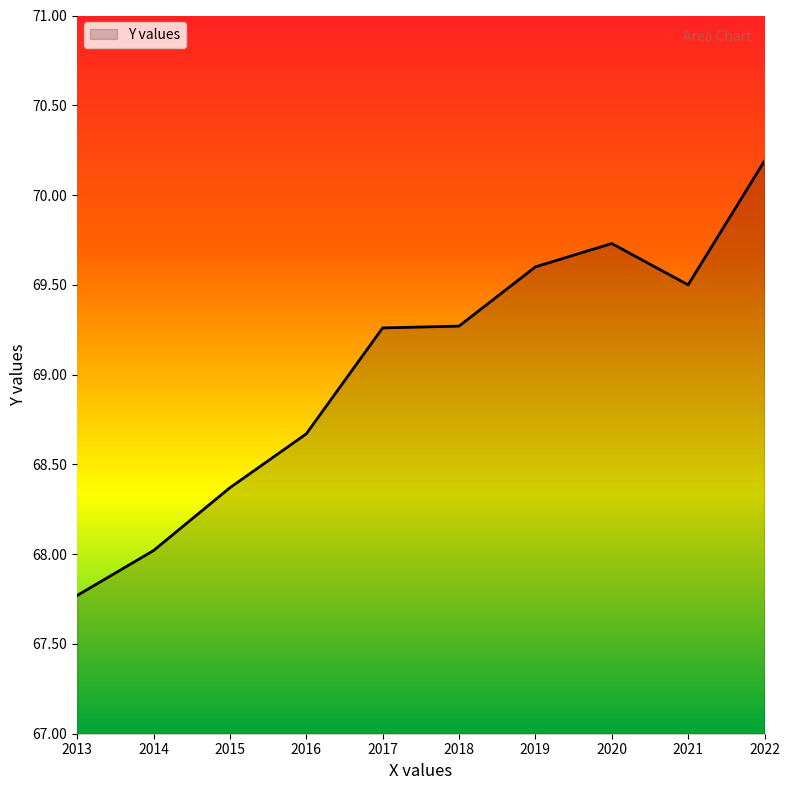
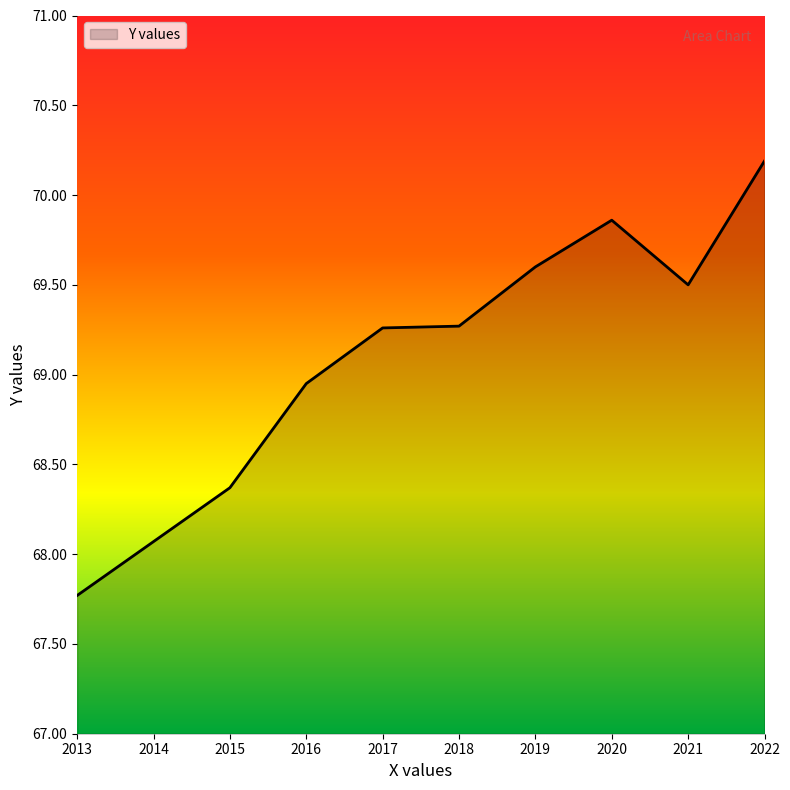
  {
    "2013": 67.77,
-   "2014": 68.02,
+   "2014": 68.07,
    "2015": 68.37,
-   "2016": 68.67,
+   "2016": 68.95,
    "2017": 69.26,
    "2018": 69.27,
    "2019": 69.60,
-   "2020": 69.73,
+   "2020": 69.86,
    "2021": 69.50,
    "2022": 70.19
  }
